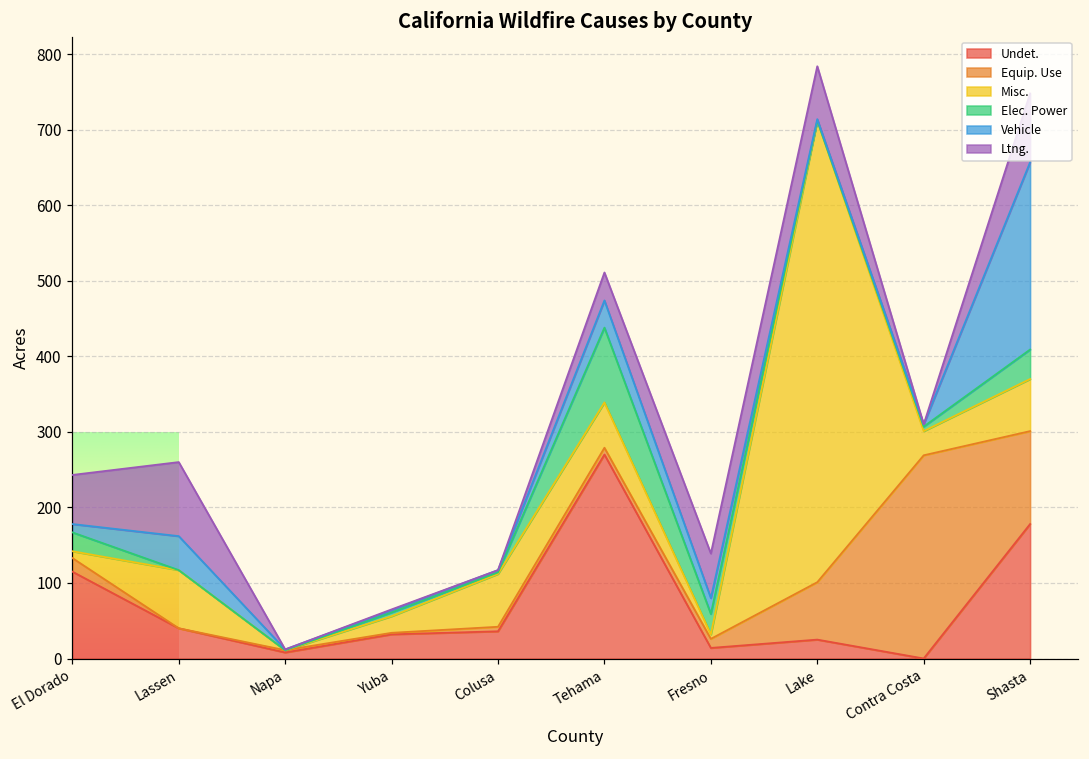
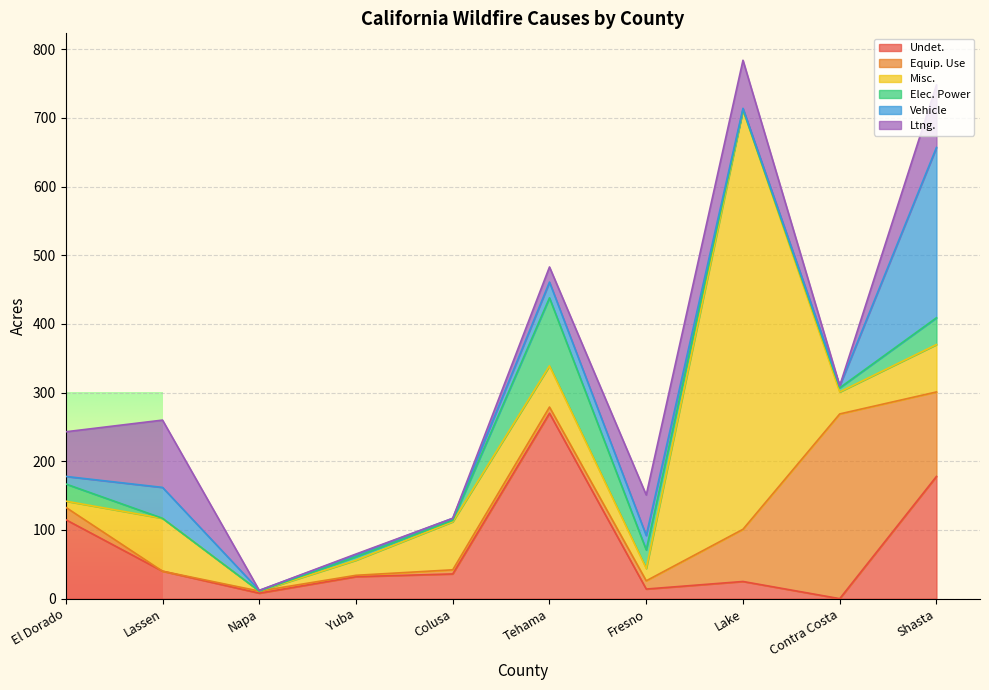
  {
    "Misc.": {
      "El Dorado": 10,
      "Yuba": 20,
      "Tehama": 60,
-     "Fresno": 10,
+     "Fresno": 20,
      "Contra Costa": 30,
      "Shasta": 70
    },
    "Elec. Power": {
      "El Dorado": 30,
      "Tehama": 100,
      "Fresno": 30,
      "Shasta": 40
    },
    "Vehicle": {
      "El Dorado": 10,
      "Lassen": 50,
-     "Tehama": 40,
+     "Tehama": 20,
      "Fresno": 20,
      "Shasta": 250
    },
    "Ltng.": {
      "El Dorado": 70,
      "Lassen": 100,
-     "Tehama": 40,
+     "Tehama": 20,
      "Fresno": 60,
      "Lake": 70
    }
  }
